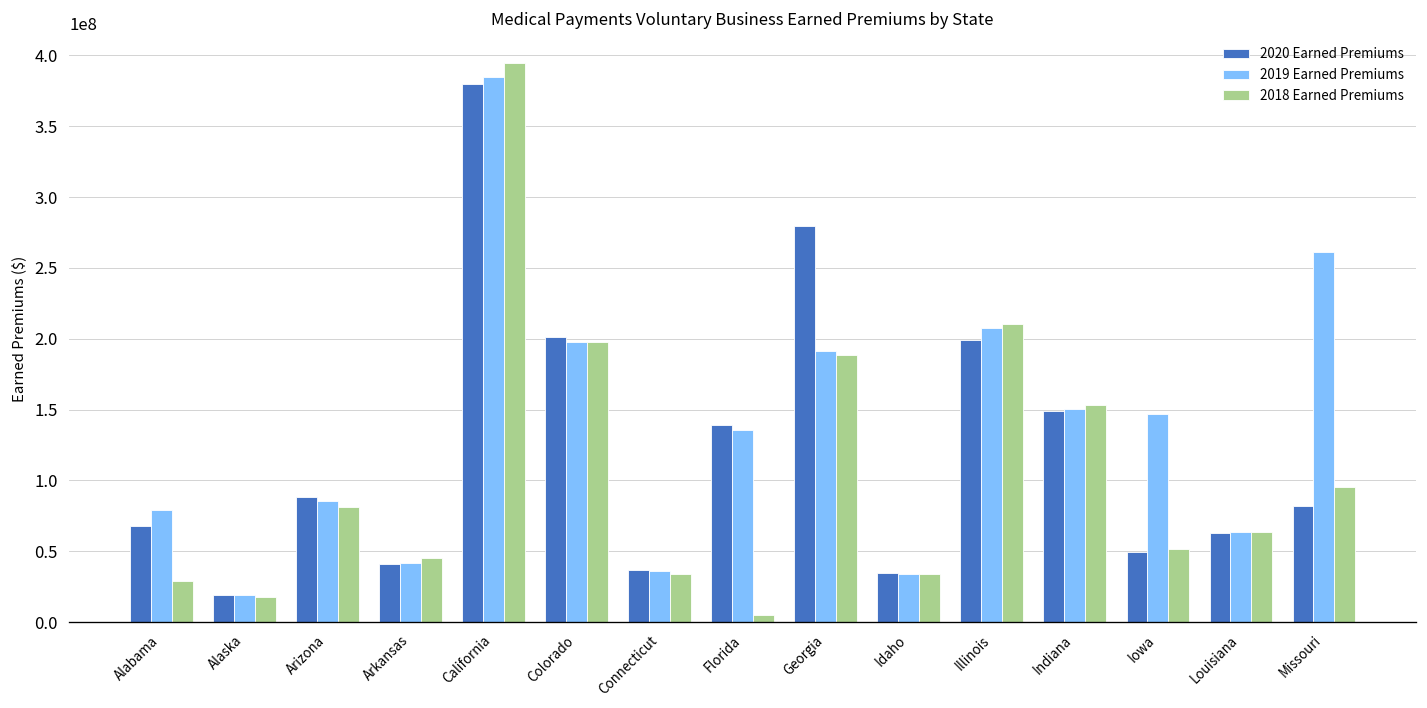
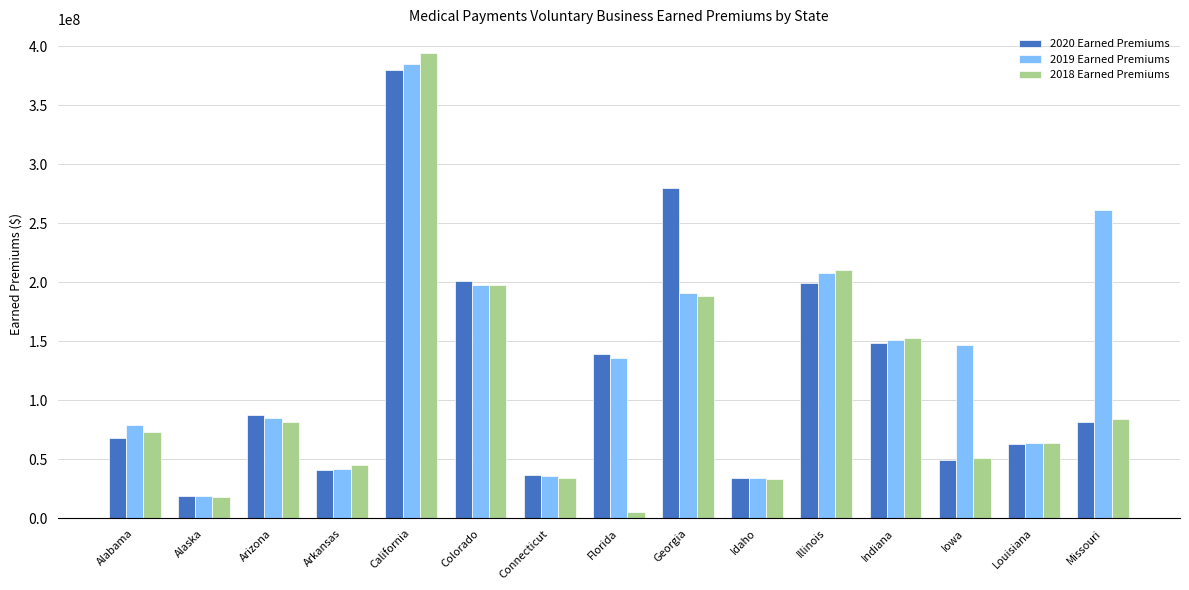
  {
    "2020 Earned Premiums": {
      "Alabama": 68000000,
      "Alaska": 19000000,
      "Arizona": 88000000,
      "Arkansas": 41000000,
      "California": 380000000,
      "Colorado": 201000000,
      "Connecticut": 37000000,
      "Florida": 139000000,
      "Georgia": 280000000,
      "Idaho": 34000000,
      "Illinois": 199000000,
      "Indiana": 149000000,
      "Iowa": 50000000,
      "Louisiana": 63000000,
      "Missouri": 82000000
    },
    "2019 Earned Premiums": {
      "Alabama": 79000000,
      "Alaska": 19000000,
      "Arizona": 85000000,
      "Arkansas": 42000000,
      "California": 385000000,
      "Colorado": 198000000,
      "Connecticut": 36000000,
      "Florida": 136000000,
      "Georgia": 191000000,
      "Idaho": 34000000,
      "Illinois": 208000000,
      "Indiana": 151000000,
      "Iowa": 147000000,
      "Louisiana": 64000000,
      "Missouri": 261000000
    },
    "2018 Earned Premiums": {
-     "Alabama": 29000000,
+     "Alabama": 73000000,
      "Alaska": 18000000,
      "Arizona": 81000000,
      "Arkansas": 45000000,
      "California": 394000000,
      "Colorado": 198000000,
      "Connecticut": 34000000,
      "Florida": 5000000,
      "Georgia": 188000000,
      "Idaho": 34000000,
      "Illinois": 210000000,
      "Indiana": 153000000,
      "Iowa": 51000000,
      "Louisiana": 64000000,
-     "Missouri": 95000000
+     "Missouri": 85000000
    }
  }
